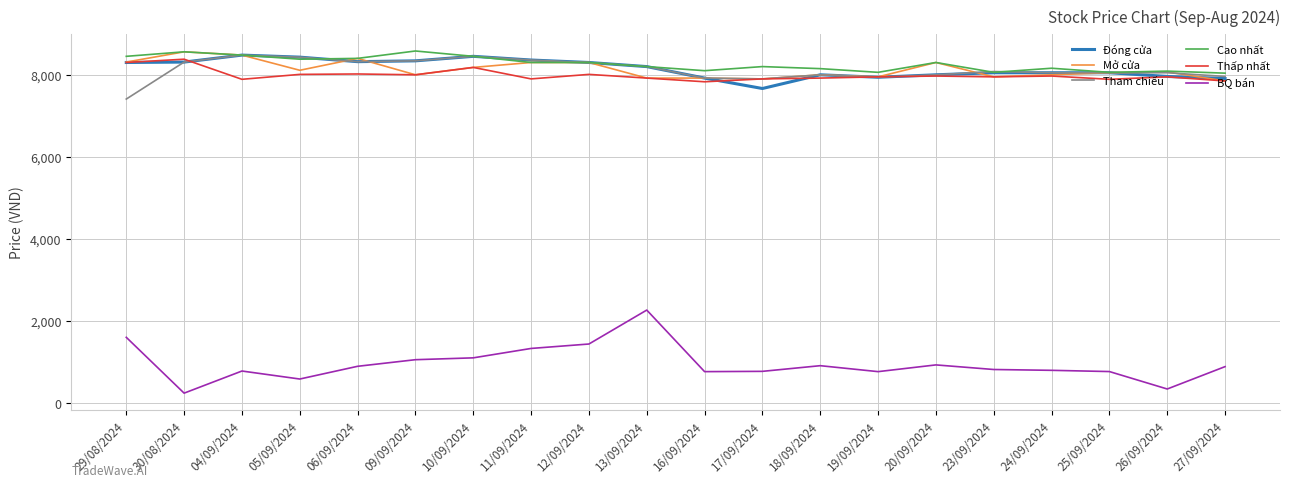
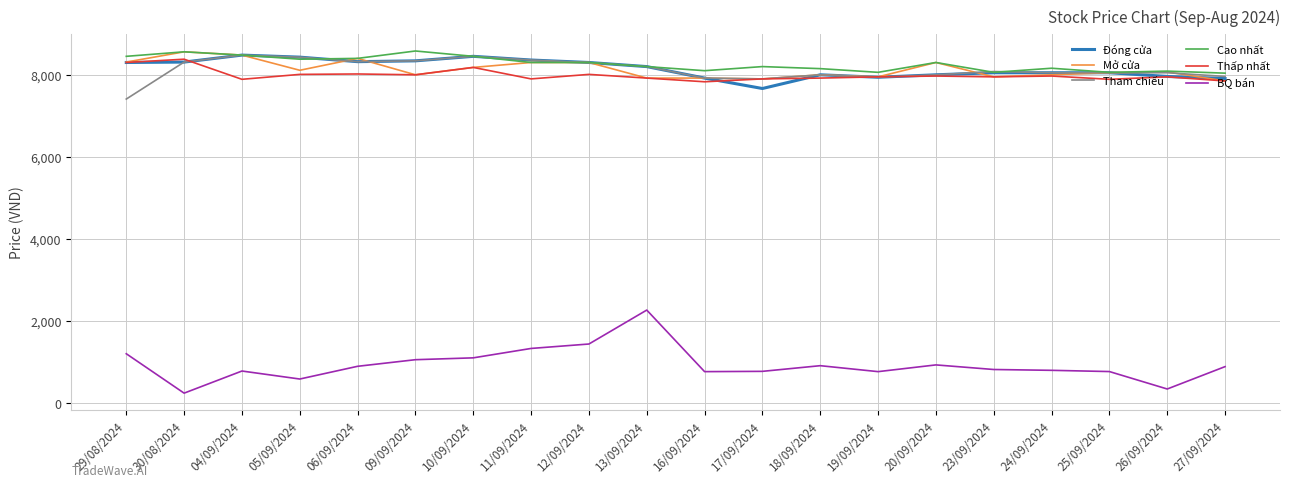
  {
    "Đóng cửa": {
      "17/09/2024": "7,700"
    },
    "Mở cửa": {
      "05/09/2024": "8,100"
    },
    "Tham chiếu": {
      "29/08/2024": "7,400"
    },
    "Cao nhất": {
      "29/08/2024": "8,500",
      "09/09/2024": "8,600",
      "16/09/2024": "8,100",
      "17/09/2024": "8,200",
      "18/09/2024": "8,200",
      "19/09/2024": "8,100",
      "24/09/2024": "8,200",
      "27/09/2024": "8,000"
    },
    "Thấp nhất": {
      "30/08/2024": "8,400",
      "04/09/2024": "7,900",
      "05/09/2024": "8,000",
      "06/09/2024": "8,000",
      "11/09/2024": "7,900",
      "12/09/2024": "8,000",
      "16/09/2024": "7,800",
      "18/09/2024": "7,900",
      "25/09/2024": "7,900"
    },
    "BQ bán": {
-     "29/08/2024": "1,600",
+     "29/08/2024": "1,200",
      "30/08/2024": "200",
      "04/09/2024": "800",
      "05/09/2024": "600",
      "06/09/2024": "900",
      "09/09/2024": "1,100",
      "10/09/2024": "1,100",
      "11/09/2024": "1,300",
      "12/09/2024": "1,400",
      "13/09/2024": "2,300",
      "16/09/2024": "800",
      "17/09/2024": "800",
      "18/09/2024": "900",
      "19/09/2024": "800",
      "20/09/2024": "900",
      "23/09/2024": "800",
      "24/09/2024": "800",
      "25/09/2024": "800",
      "26/09/2024": "300",
      "27/09/2024": "900"
    }
  }
